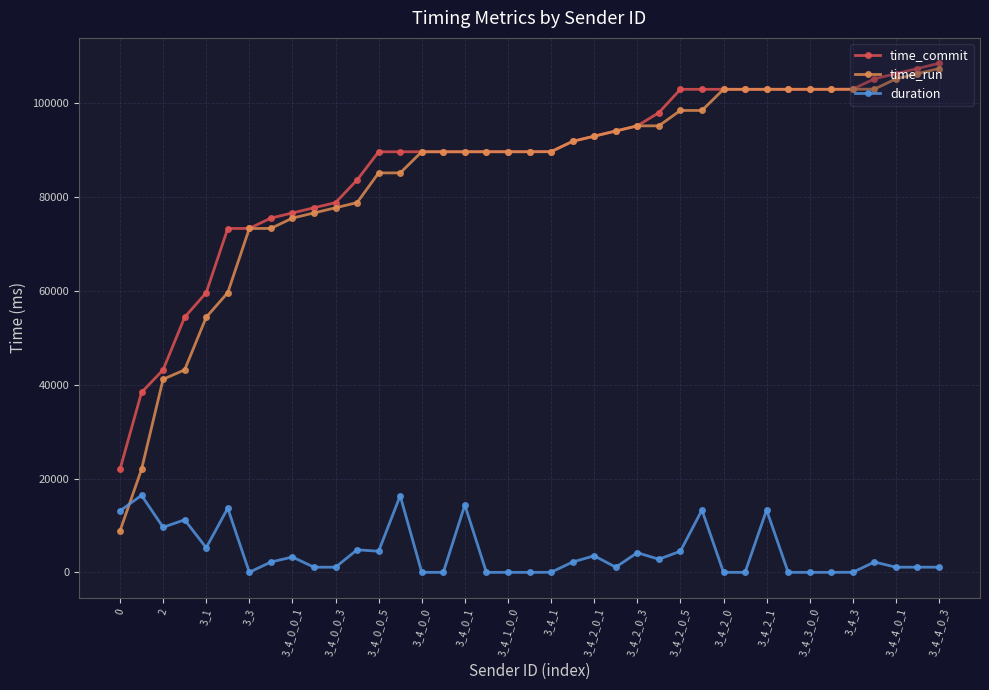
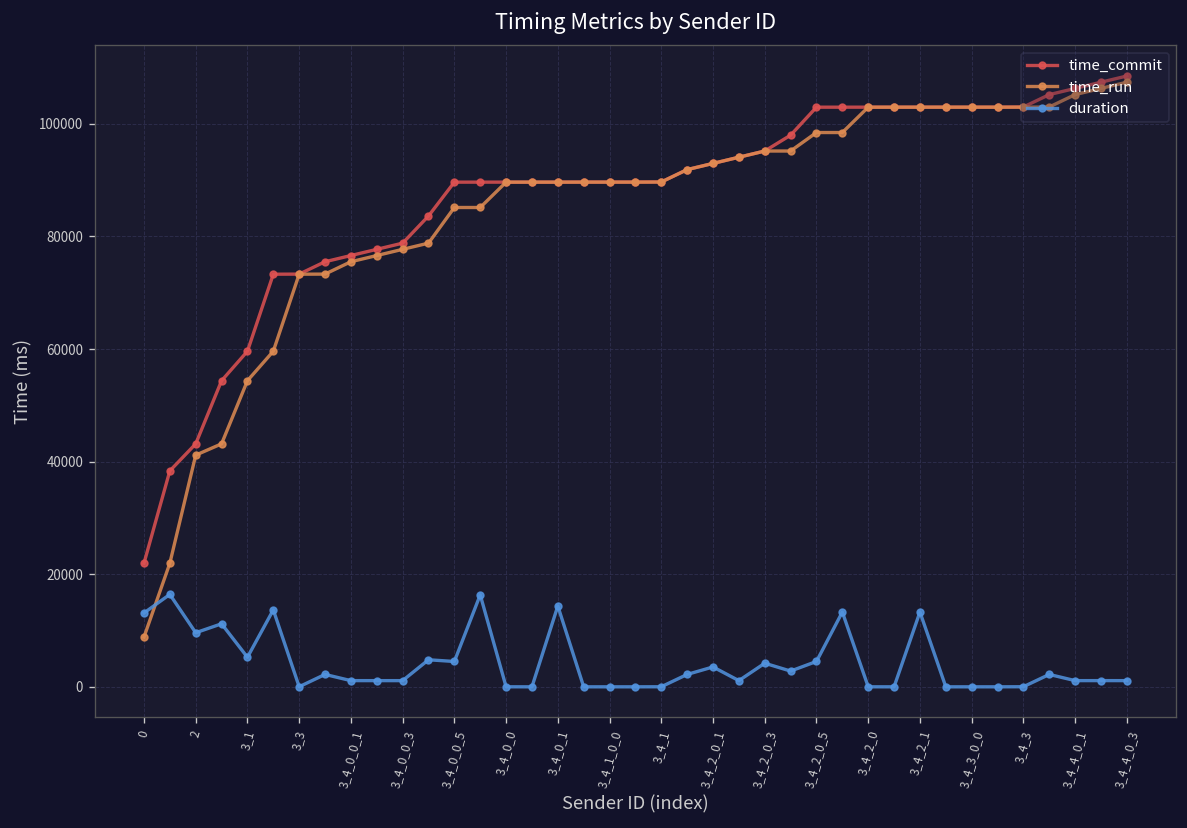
  {
    "duration": {
      "0": 13000,
      "2": 10000,
      "3_1": 5000,
      "3_3": 0,
-     "3_4_0_0_1": 3000,
+     "3_4_0_0_1": 1000,
      "3_4_0_0_3": 1000,
      "3_4_0_0_5": 4000,
      "3_4_0_0": 0,
      "3_4_0_1": 14000,
      "3_4_1_0_0": 0,
      "3_4_1": 0,
      "3_4_2_0_1": 4000,
      "3_4_2_0_3": 4000,
      "3_4_2_0_5": 5000,
      "3_4_2_0": 0,
      "3_4_2_1": 13000,
      "3_4_3_0_0": 0,
      "3_4_3": 0,
      "3_4_4_0_1": 1000,
      "3_4_4_0_3": 1000
    }
  }
